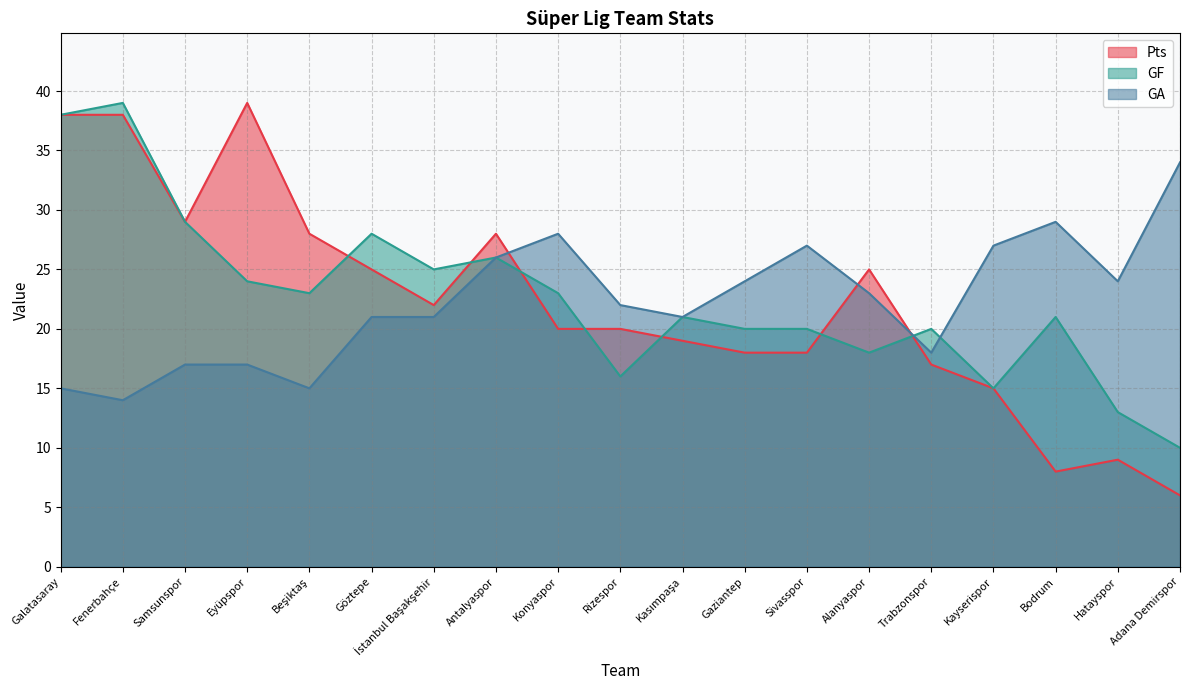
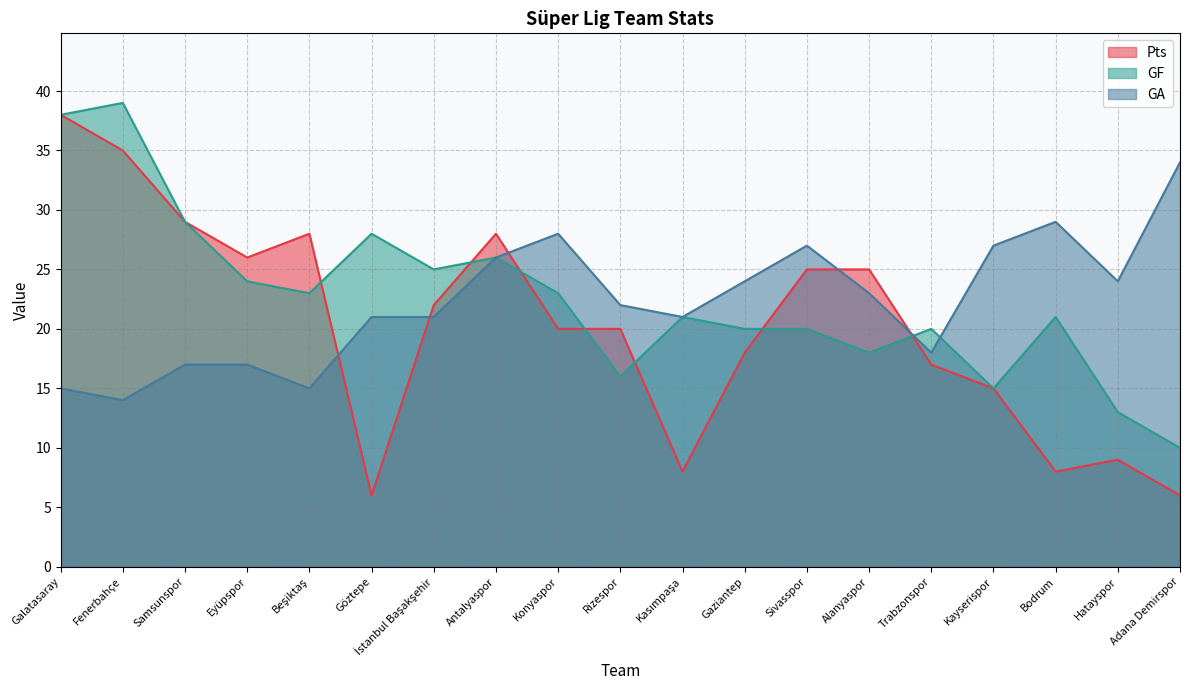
  {
    "Pts": {
-     "Fenerbahçe": 38,
-     "Eyüpspor": 39,
+     "Fenerbahçe": 35,
+     "Eyüpspor": 26,
      "Beşiktaş": 28,
-     "Göztepe": 25,
+     "Göztepe": 6,
      "İstanbul Başakşehir": 22,
      "Antalyaspor": 28,
      "Konyaspor": 20,
      "Rizespor": 20,
-     "Kasımpaşa": 19,
+     "Kasımpaşa": 8,
      "Gaziantep": 18,
-     "Sivasspor": 18,
+     "Sivasspor": 25,
      "Alanyaspor": 25,
      "Trabzonspor": 17,
      "Bodrum": 8,
      "Hatayspor": 9,
      "Adana Demirspor": 6
    }
  }
